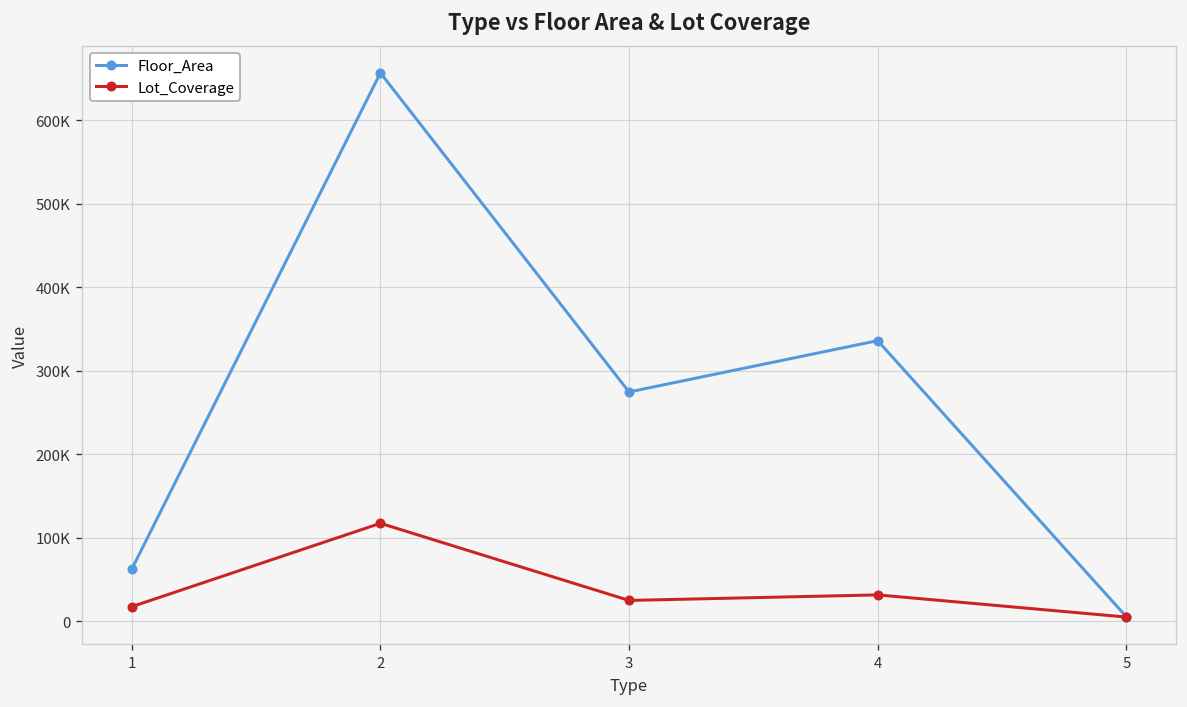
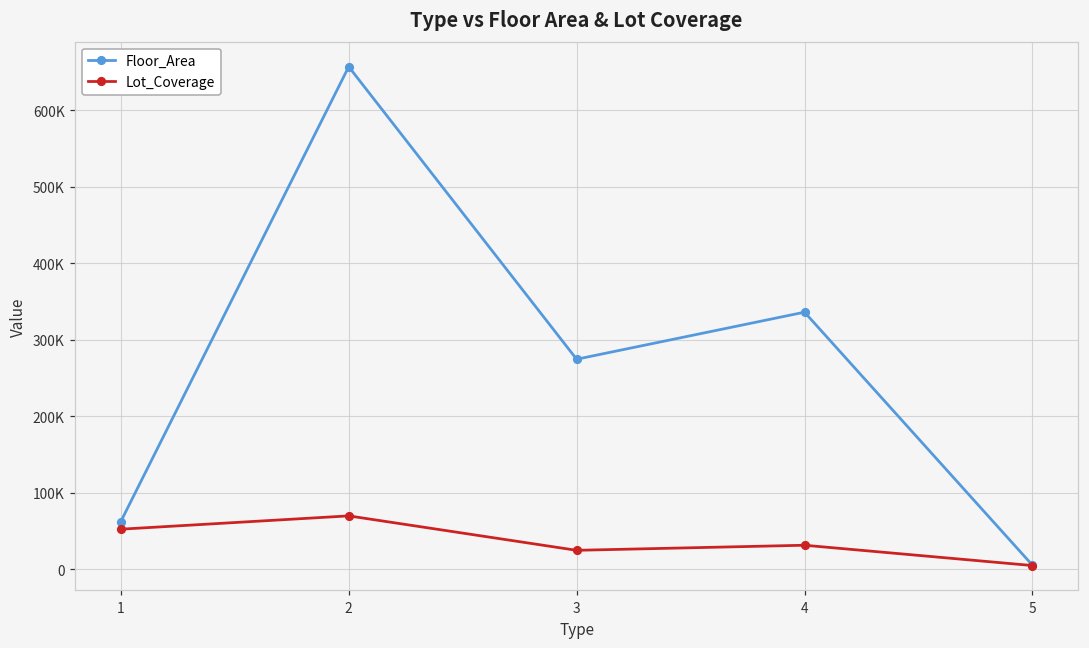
  {
    "Floor_Area": {
      "1": 60000,
      "2": 660000,
      "3": 270000,
      "4": 340000
    },
    "Lot_Coverage": {
-     "1": 20000,
-     "2": 120000,
+     "1": 50000,
+     "2": 70000,
      "3": 20000,
      "4": 30000
    }
  }
